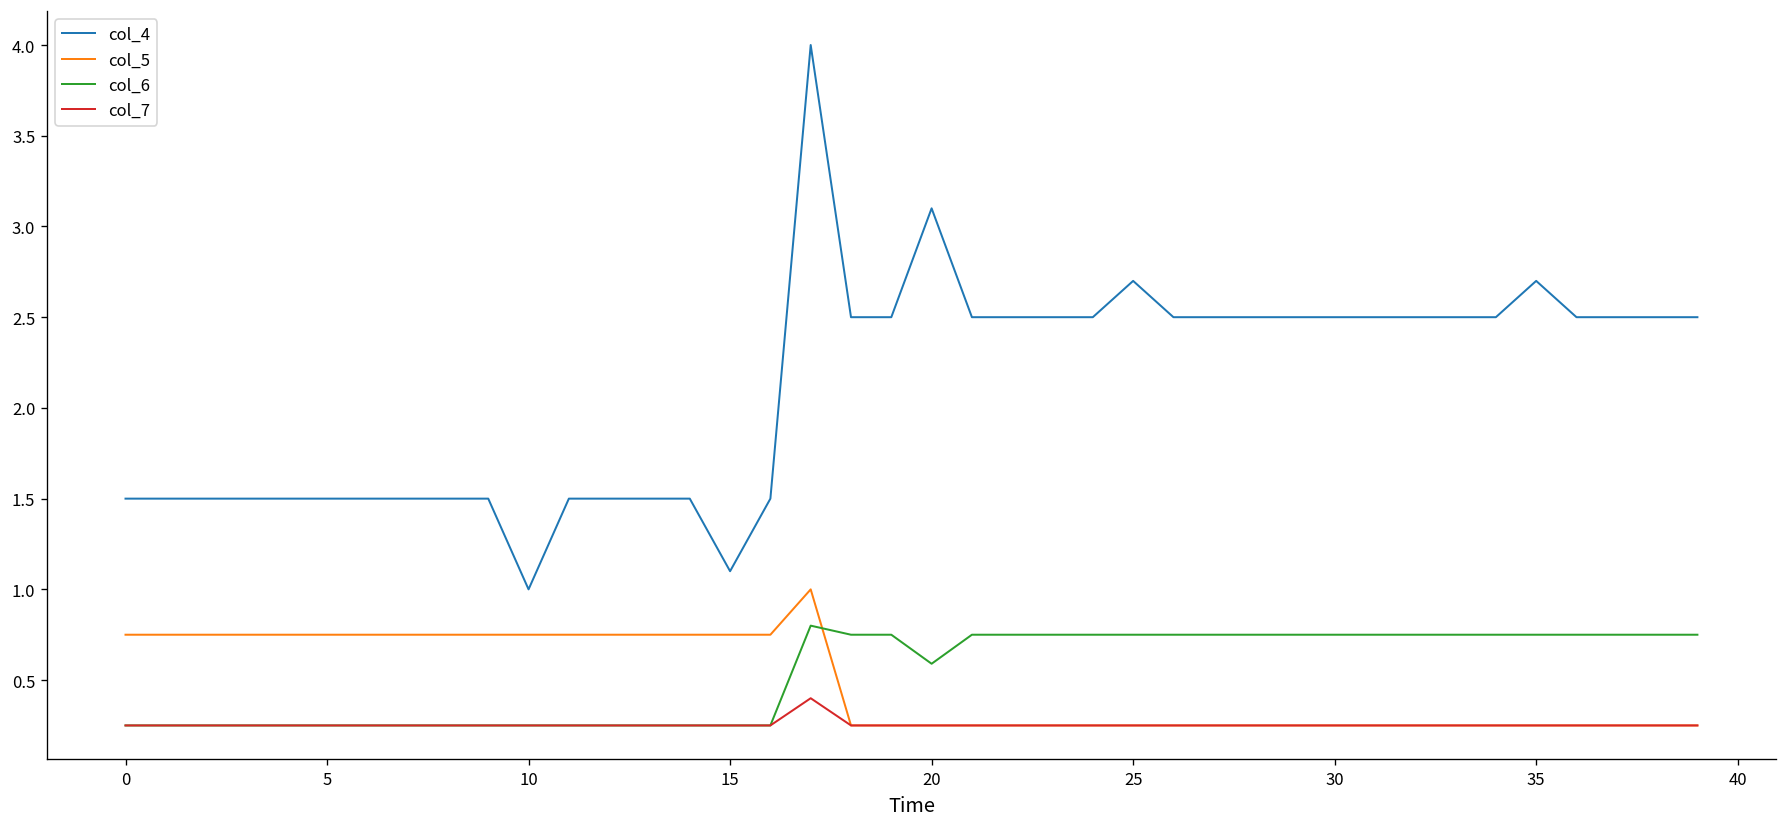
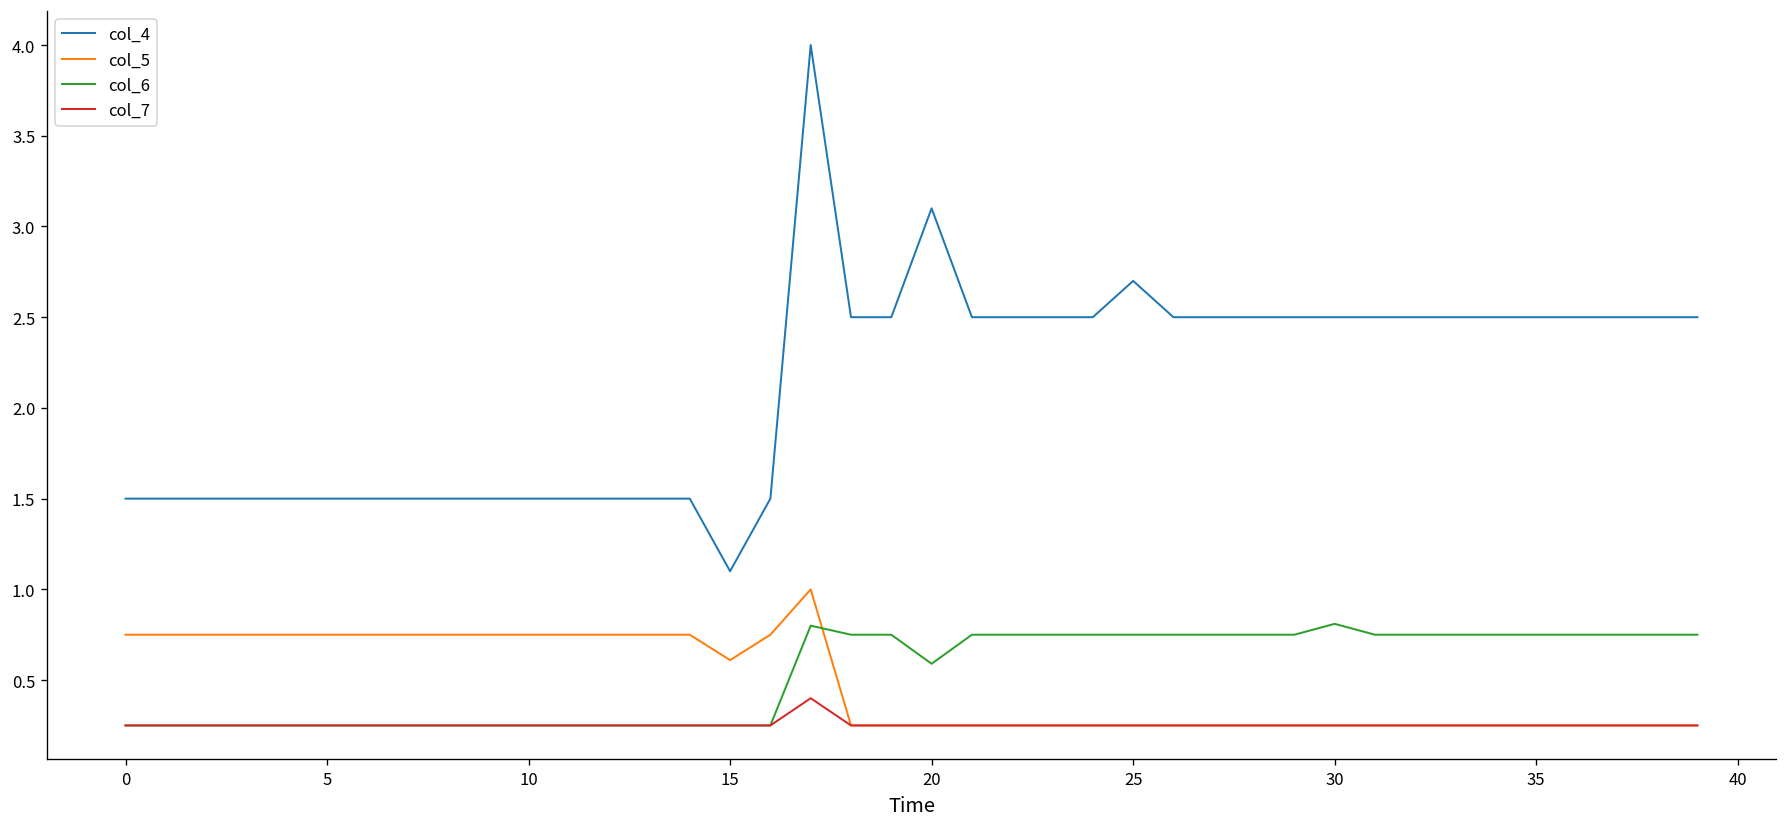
  {
    "col_4": {
      "0": 1.5,
      "5": 1.5,
-     "10": 1.0,
+     "10": 1.5,
      "15": 1.1,
      "20": 3.1,
      "25": 2.7,
      "30": 2.5,
-     "35": 2.7
+     "35": 2.5
    },
    "col_5": {
      "0": 0.75,
      "5": 0.75,
      "10": 0.75,
-     "15": 0.75
+     "15": 0.61
    },
    "col_6": {
      "20": 0.59,
      "25": 0.75,
-     "30": 0.75,
+     "30": 0.81,
      "35": 0.75
    }
  }
